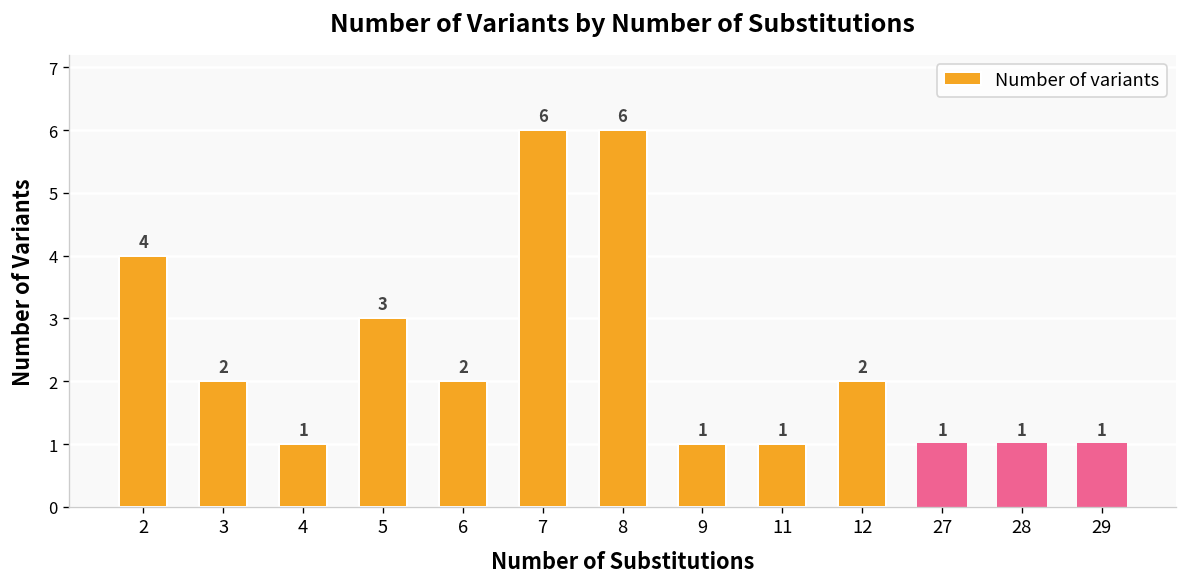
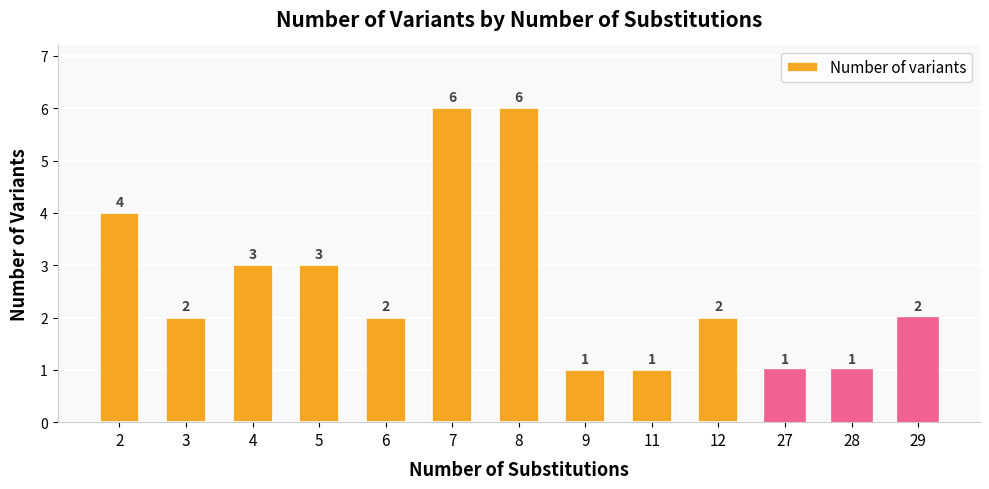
  {
    "2": 4,
    "3": 2,
-   "4": 1,
+   "4": 3,
    "5": 3,
    "6": 2,
    "7": 6,
    "8": 6,
    "9": 1,
    "11": 1,
    "12": 2,
    "27": 1,
    "28": 1,
-   "29": 1
+   "29": 2
  }
